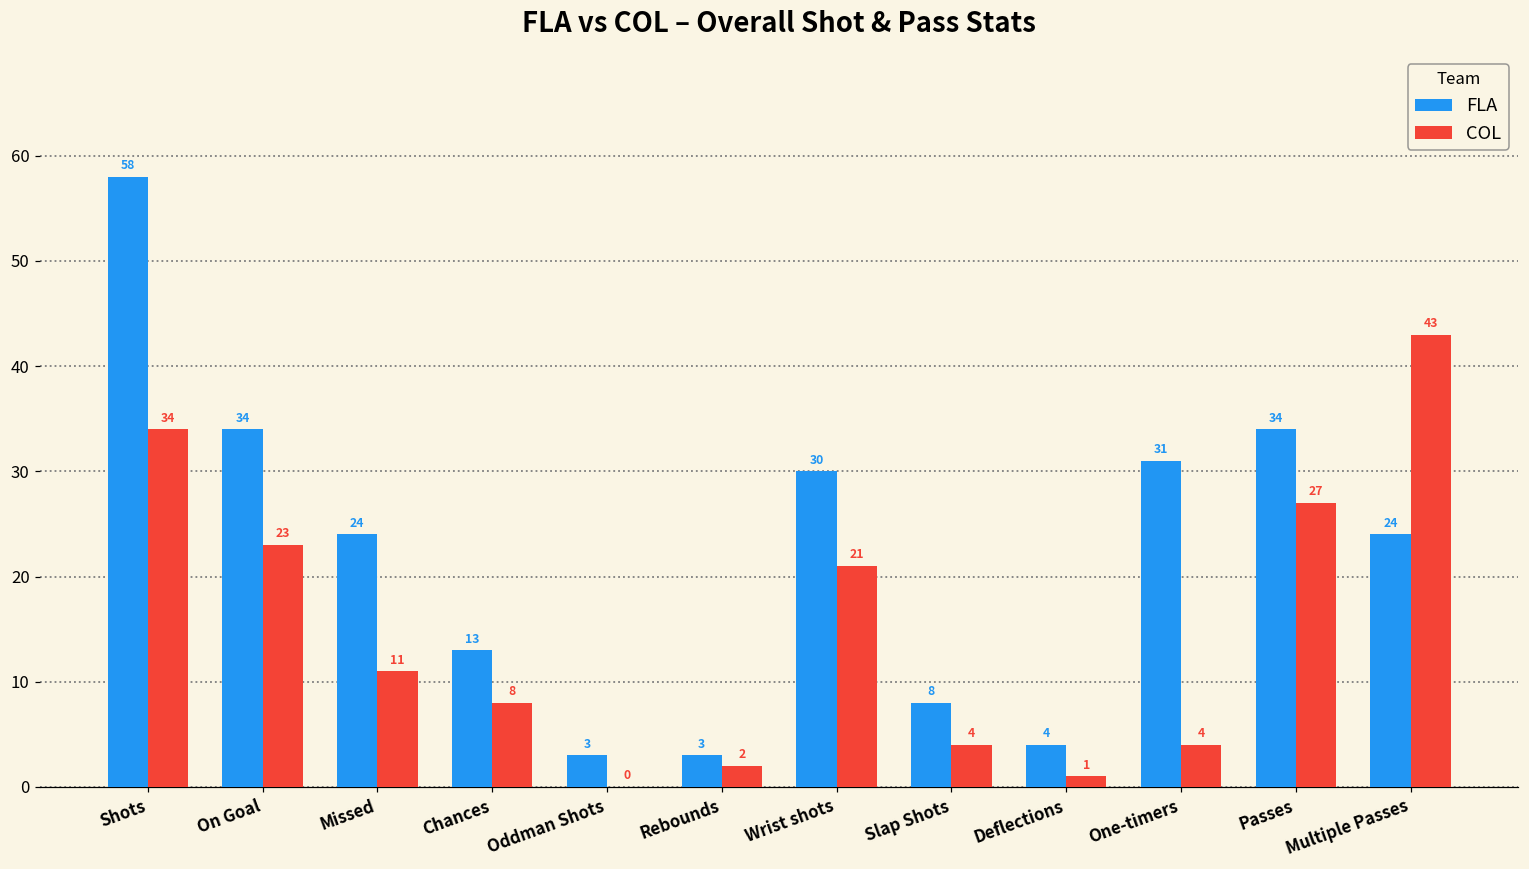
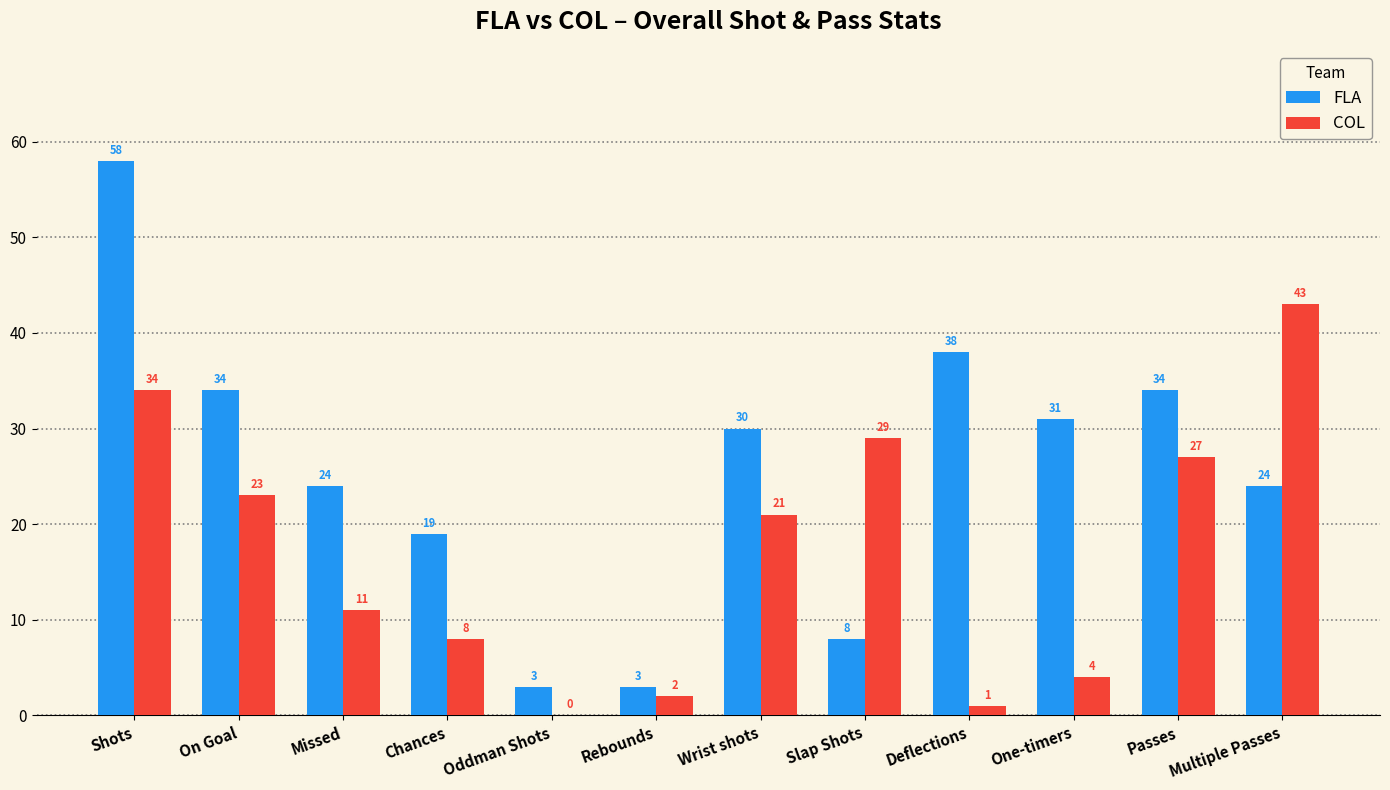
  {
    "FLA": {
      "Shots": 58,
      "On Goal": 34,
      "Missed": 24,
-     "Chances": 13,
+     "Chances": 19,
      "Oddman Shots": 3,
      "Rebounds": 3,
      "Wrist shots": 30,
      "Slap Shots": 8,
-     "Deflections": 4,
+     "Deflections": 38,
      "One-timers": 31,
      "Passes": 34,
      "Multiple Passes": 24
    },
    "COL": {
      "Shots": 34,
      "On Goal": 23,
      "Missed": 11,
      "Chances": 8,
      "Oddman Shots": 0,
      "Rebounds": 2,
      "Wrist shots": 21,
-     "Slap Shots": 4,
+     "Slap Shots": 29,
      "Deflections": 1,
      "One-timers": 4,
      "Passes": 27,
      "Multiple Passes": 43
    }
  }
